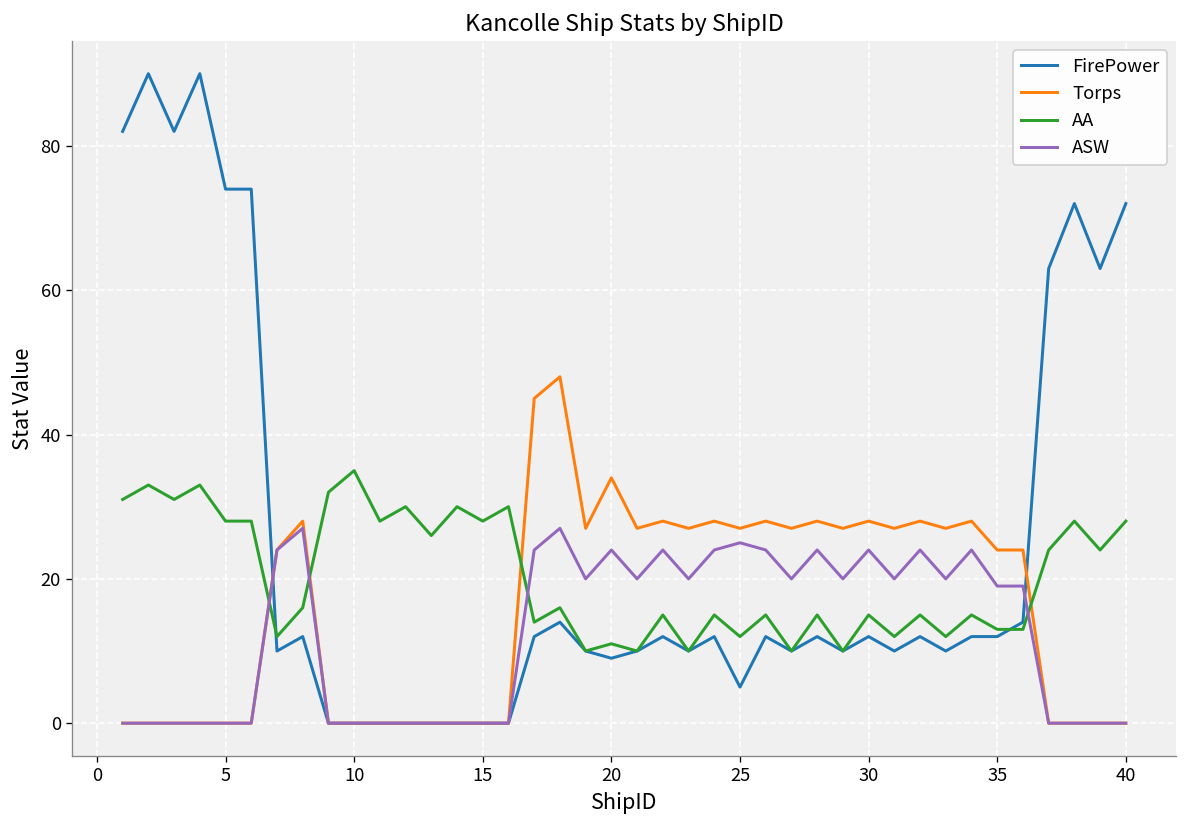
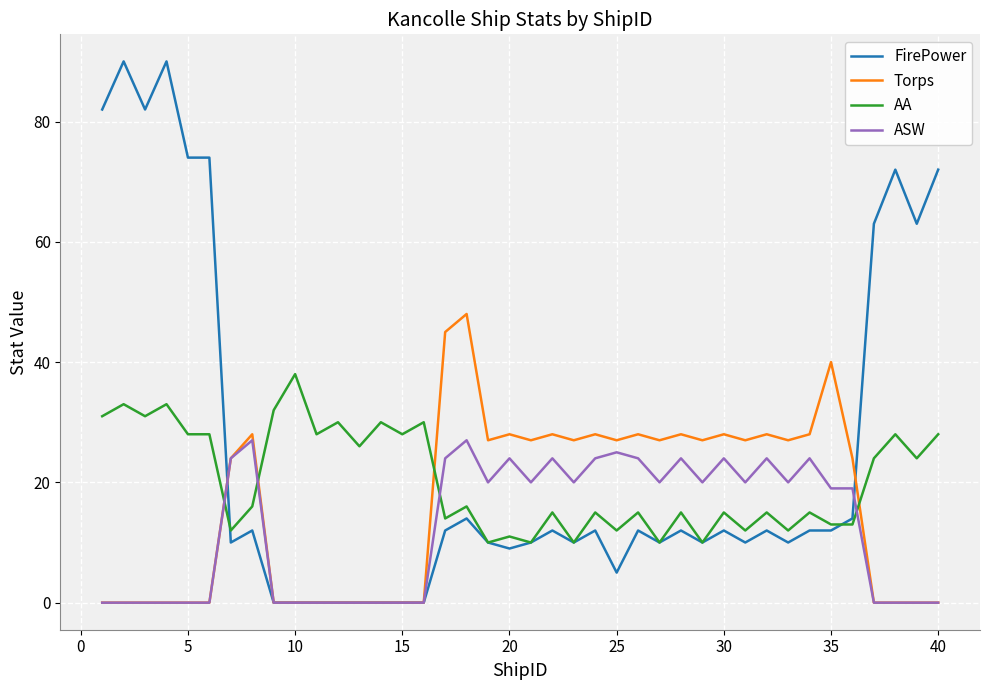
  {
    "FirePower": {
      "5": 74,
      "20": 9,
      "25": 5,
      "30": 12,
      "35": 12,
      "40": 72
    },
    "Torps": {
-     "20": 34,
+     "20": 28,
      "25": 27,
      "30": 28,
-     "35": 24
+     "35": 40
    },
    "AA": {
      "5": 28,
-     "10": 35,
+     "10": 38,
      "15": 28,
      "20": 11,
      "25": 12,
      "30": 15,
      "35": 13,
      "40": 28
    },
    "ASW": {
      "20": 24,
      "25": 25,
      "30": 24,
      "35": 19
    }
  }
